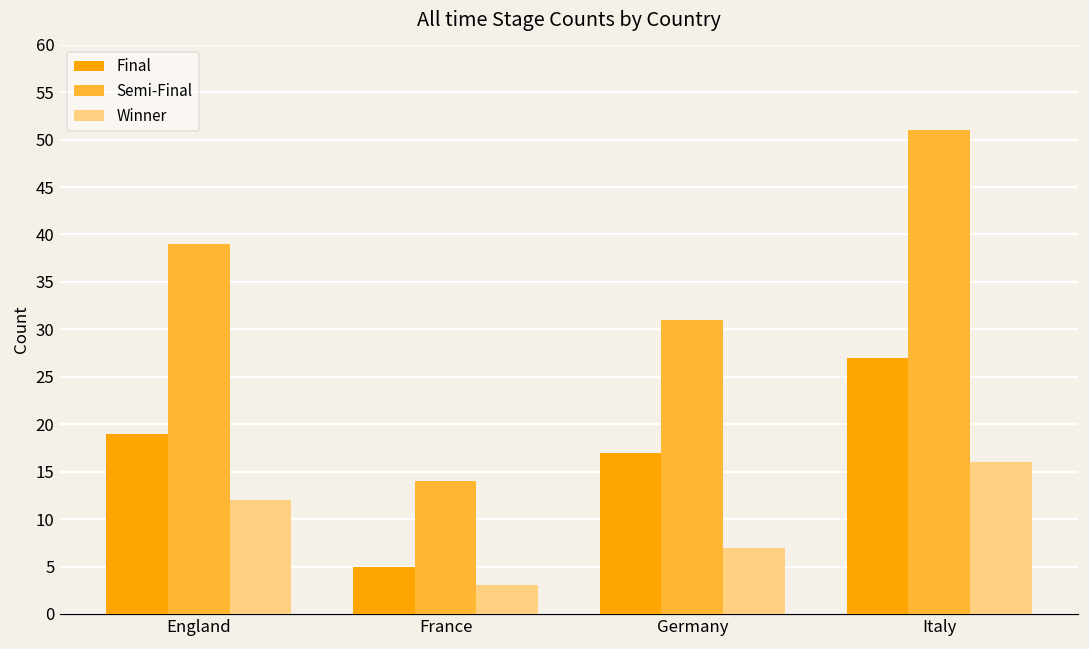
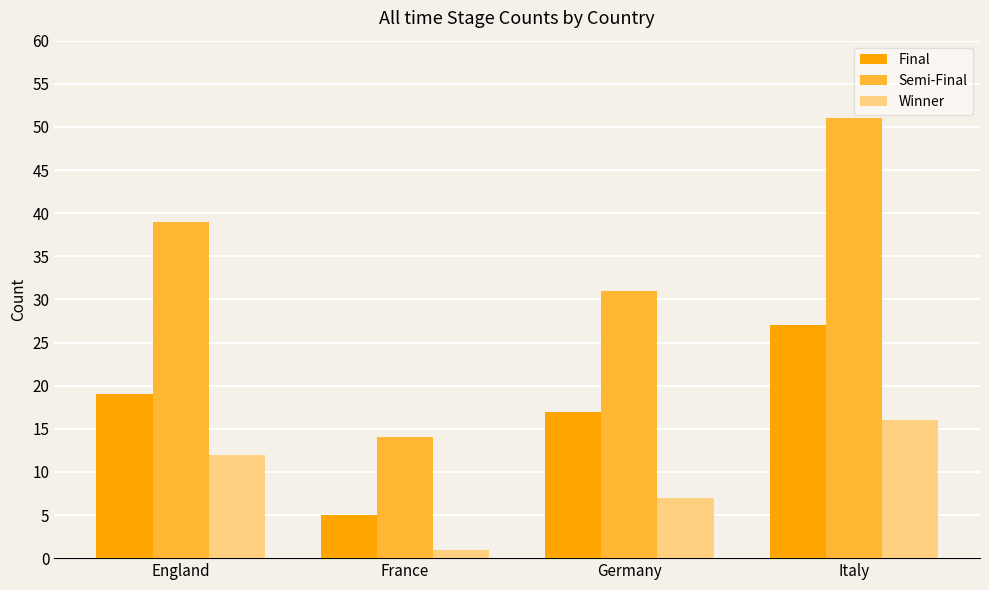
  {
    "Winner": {
      "England": 12,
-     "France": 3,
+     "France": 1,
      "Germany": 7,
      "Italy": 16
    }
  }
